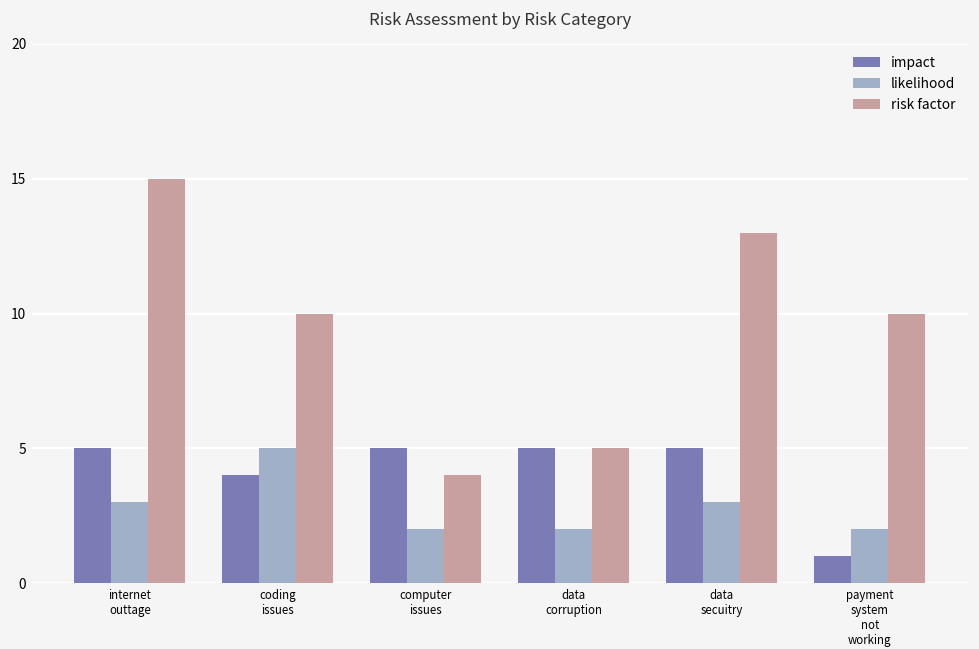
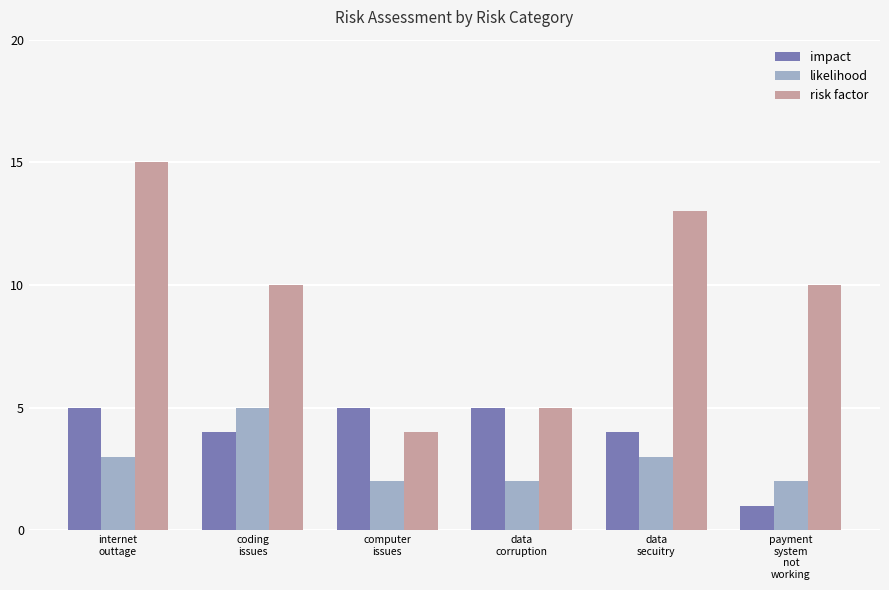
  {
    "impact": {
      "internet outtage": 5,
      "coding issues": 4,
      "computer issues": 5,
      "data corruption": 5,
-     "data secuitry": 5,
+     "data secuitry": 4,
      "payment system not working": 1
    }
  }
